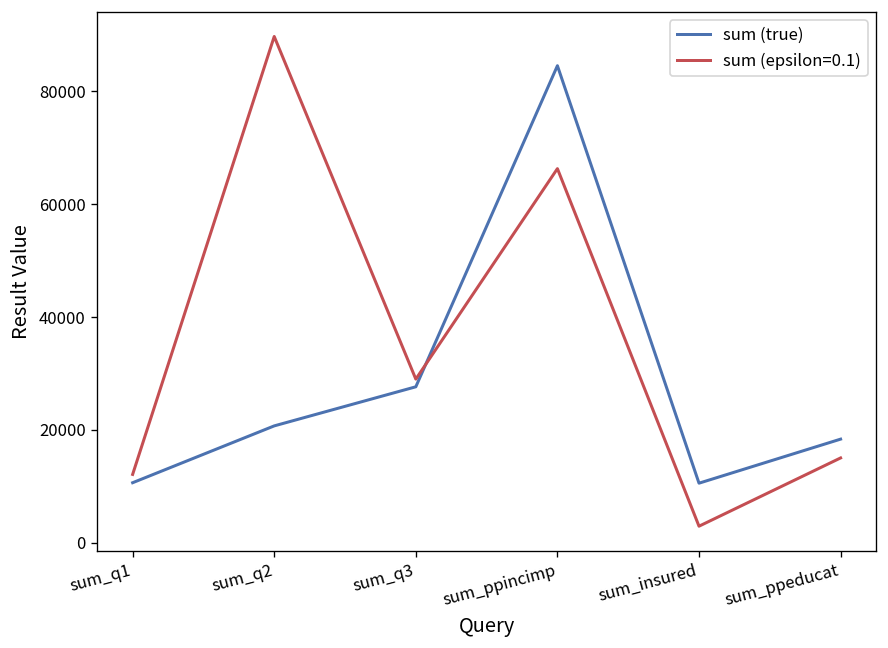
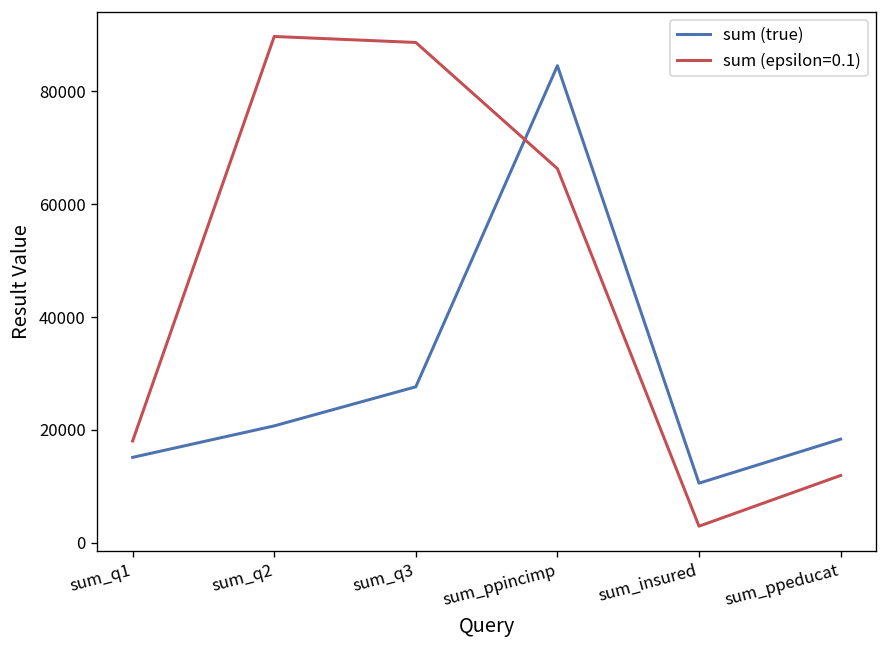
  {
    "sum (true)": {
-     "sum_q1": 11000,
+     "sum_q1": 15000,
      "sum_q2": 21000,
      "sum_q3": 28000,
      "sum_ppincimp": 84000,
      "sum_insured": 11000,
      "sum_ppeducat": 18000
    },
    "sum (epsilon=0.1)": {
-     "sum_q1": 12000,
+     "sum_q1": 18000,
      "sum_q2": 90000,
-     "sum_q3": 29000,
+     "sum_q3": 89000,
      "sum_ppincimp": 66000,
      "sum_insured": 3000,
-     "sum_ppeducat": 15000
+     "sum_ppeducat": 12000
    }
  }
